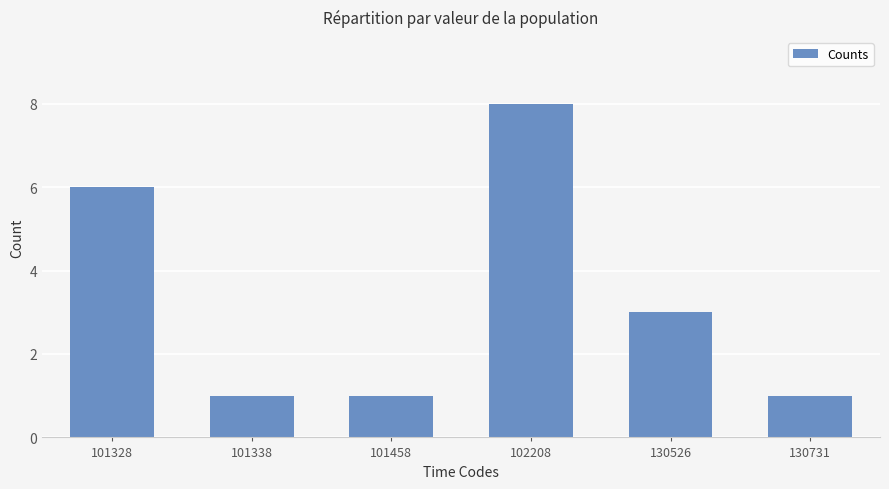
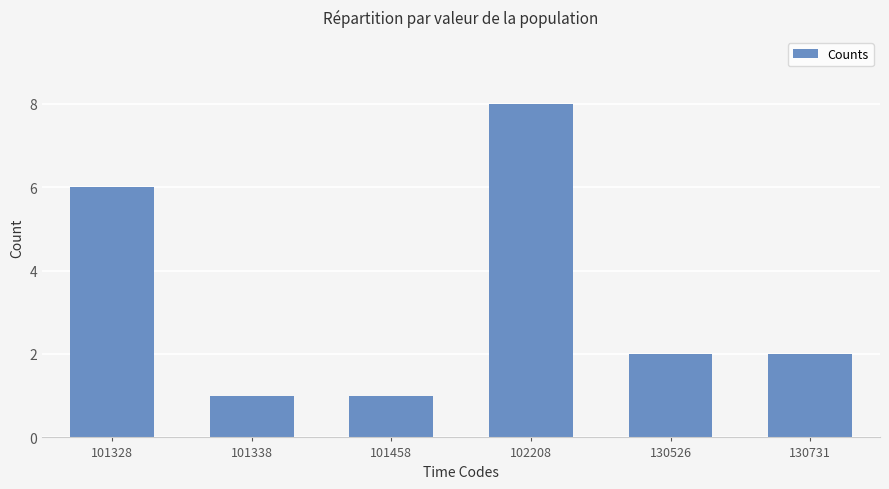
  {
    "101328": 6,
    "101338": 1,
    "101458": 1,
    "102208": 8,
-   "130526": 3,
-   "130731": 1
+   "130526": 2,
+   "130731": 2
  }
